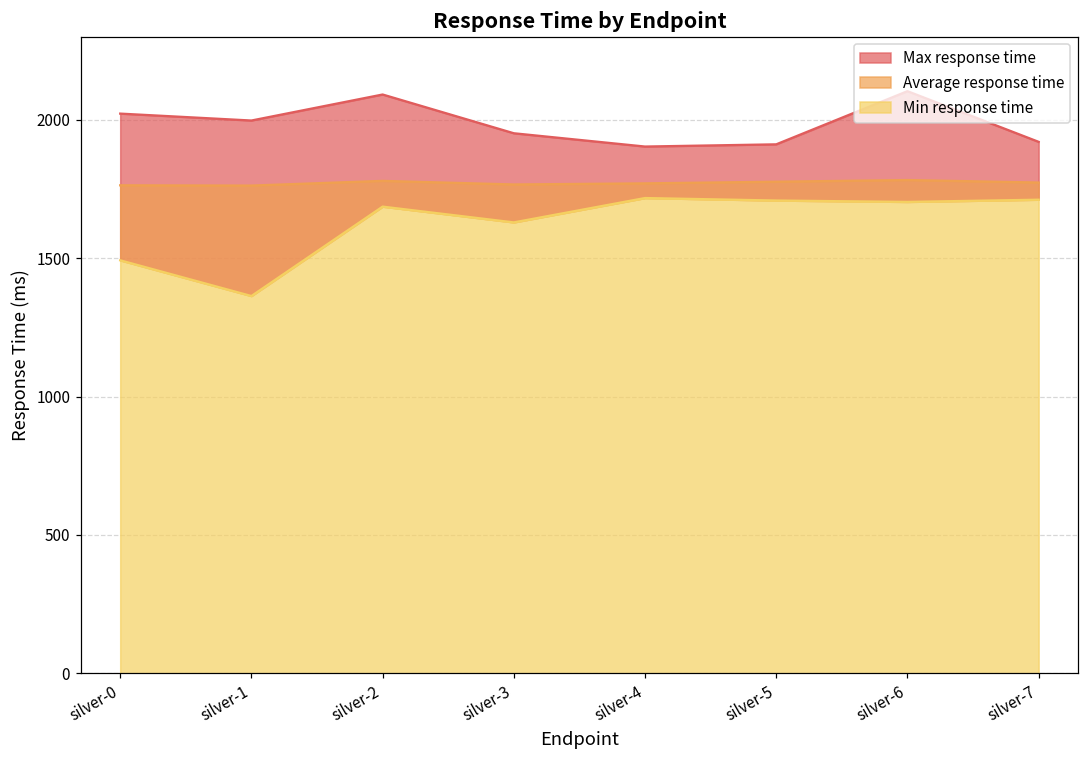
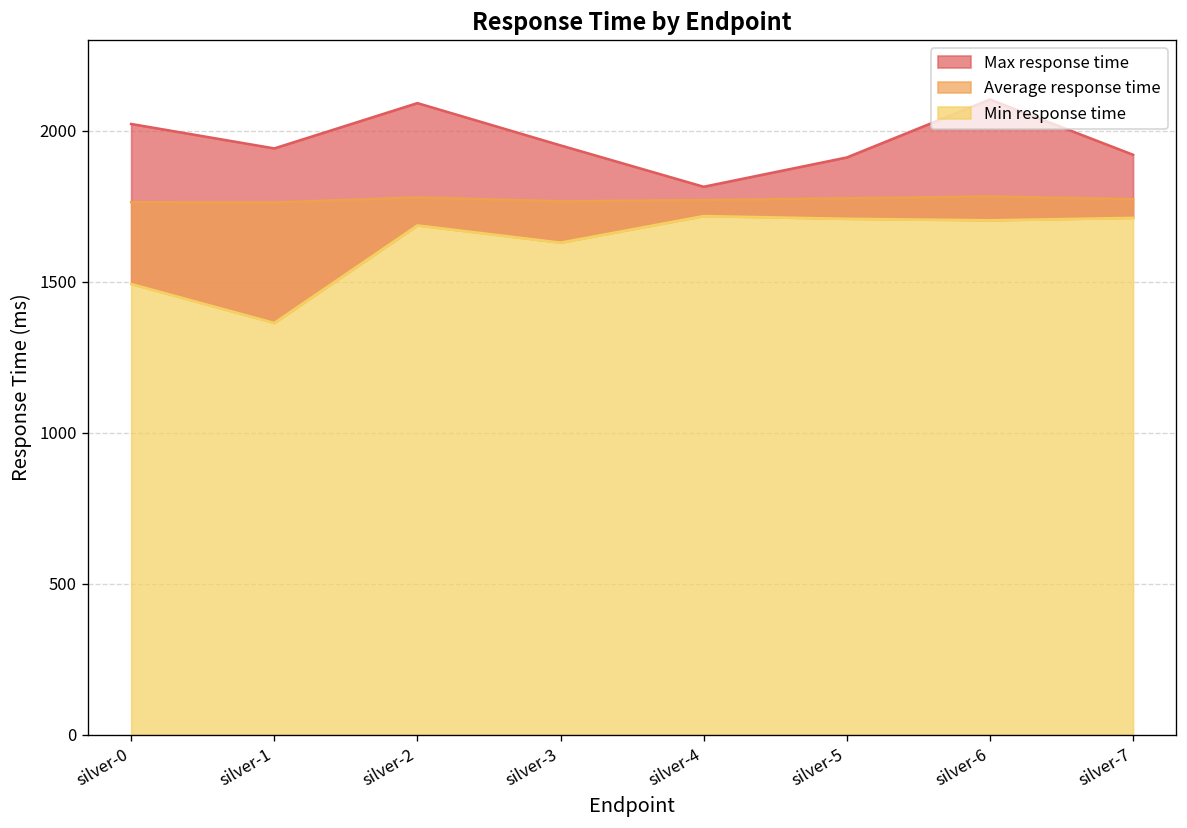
  {
    "Max response time": {
      "silver-0": 2020,
-     "silver-1": 2000,
+     "silver-1": 1940,
      "silver-2": 2090,
      "silver-3": 1950,
-     "silver-4": 1900,
+     "silver-4": 1810,
      "silver-5": 1910,
      "silver-7": 1920
    }
  }
